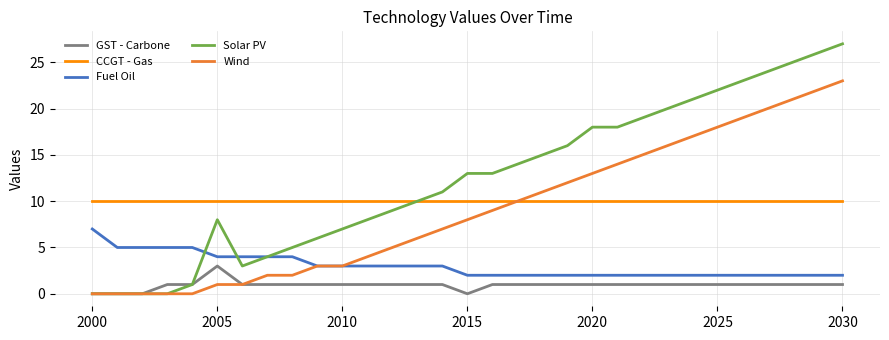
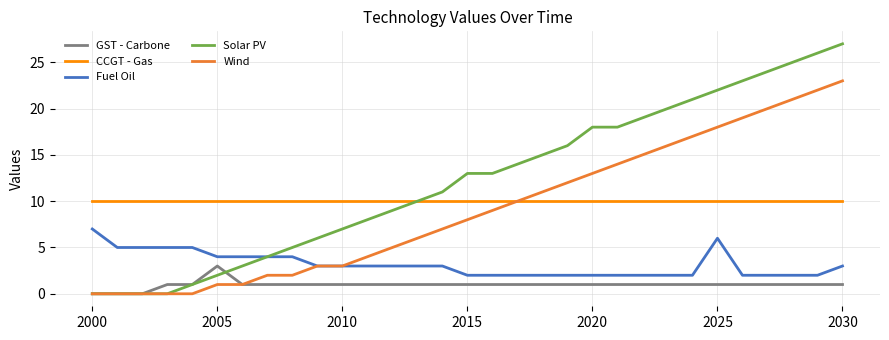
  {
    "GST - Carbone": {
      "2005": 3,
      "2010": 1,
-     "2015": 0,
+     "2015": 1,
      "2020": 1,
      "2025": 1,
      "2030": 1
    },
    "Fuel Oil": {
      "2000": 7,
      "2005": 4,
      "2015": 2,
      "2020": 2,
-     "2025": 2,
-     "2030": 2
+     "2025": 6,
+     "2030": 3
    },
    "Solar PV": {
-     "2005": 8,
+     "2005": 2,
      "2010": 7,
      "2015": 13,
      "2020": 18,
      "2025": 22,
      "2030": 27
    }
  }
